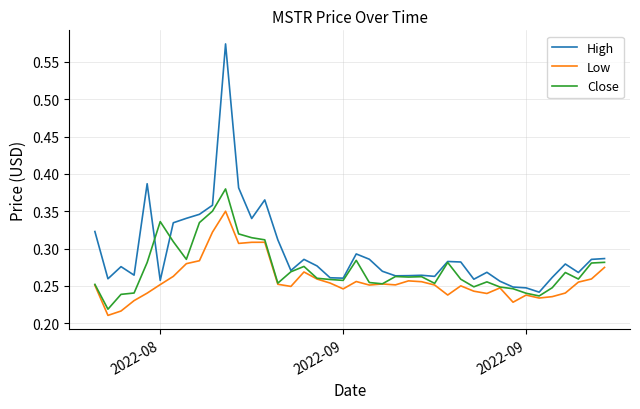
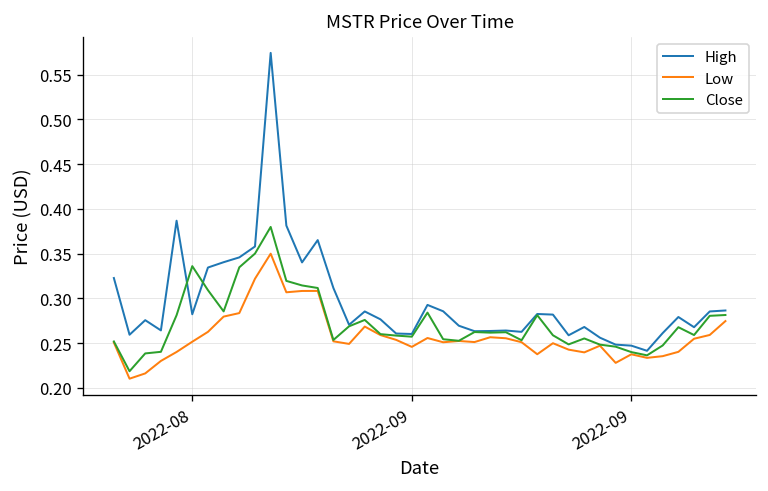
  {
    "High": {
-     "2022-08": 0.26
+     "2022-08": 0.28
    },
    "Low": {
      "2022-08": 0.25
    },
    "Close": {
      "2022-08": 0.34
    }
  }
